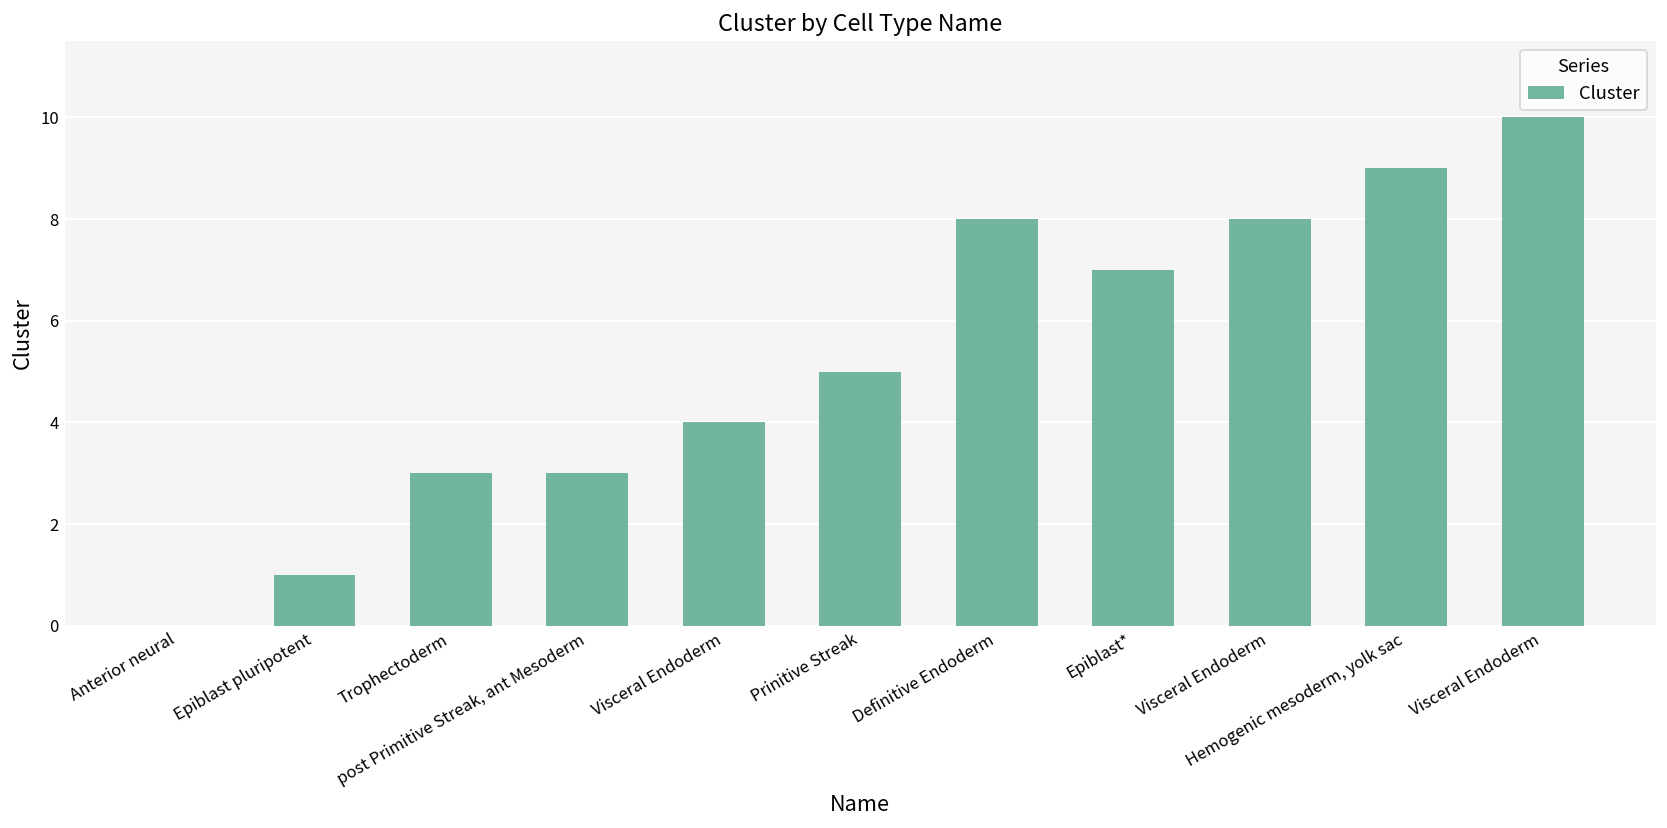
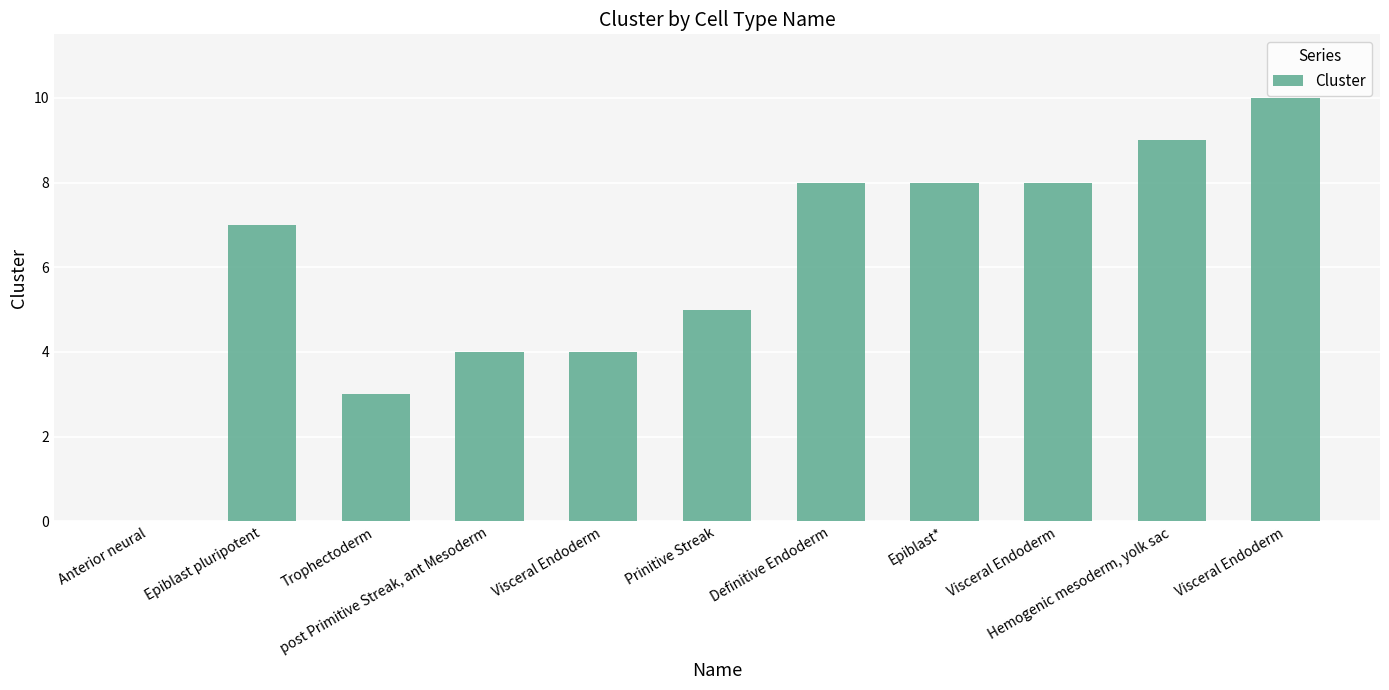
  {
    "Anterior neural": 0,
-   "Epiblast pluripotent": 1,
+   "Epiblast pluripotent": 7,
    "Trophectoderm": 3,
-   "post Primitive Streak, ant Mesoderm": 3,
+   "post Primitive Streak, ant Mesoderm": 4,
    "Prinitive Streak": 5,
    "Definitive Endoderm": 8,
-   "Epiblast*": 7,
+   "Epiblast*": 8,
    "Hemogenic mesoderm, yolk sac": 9
  }
